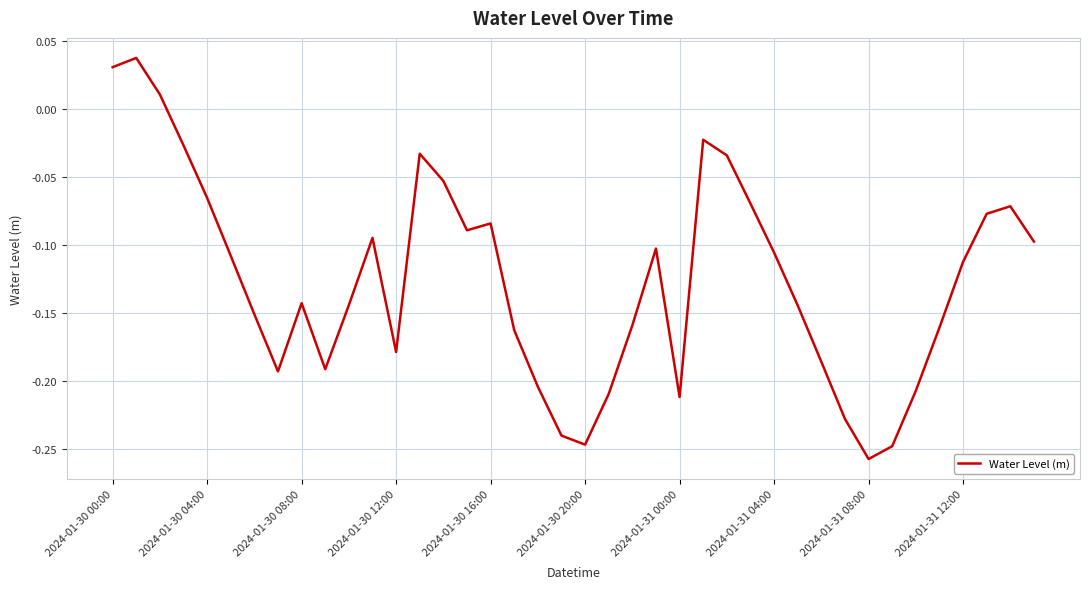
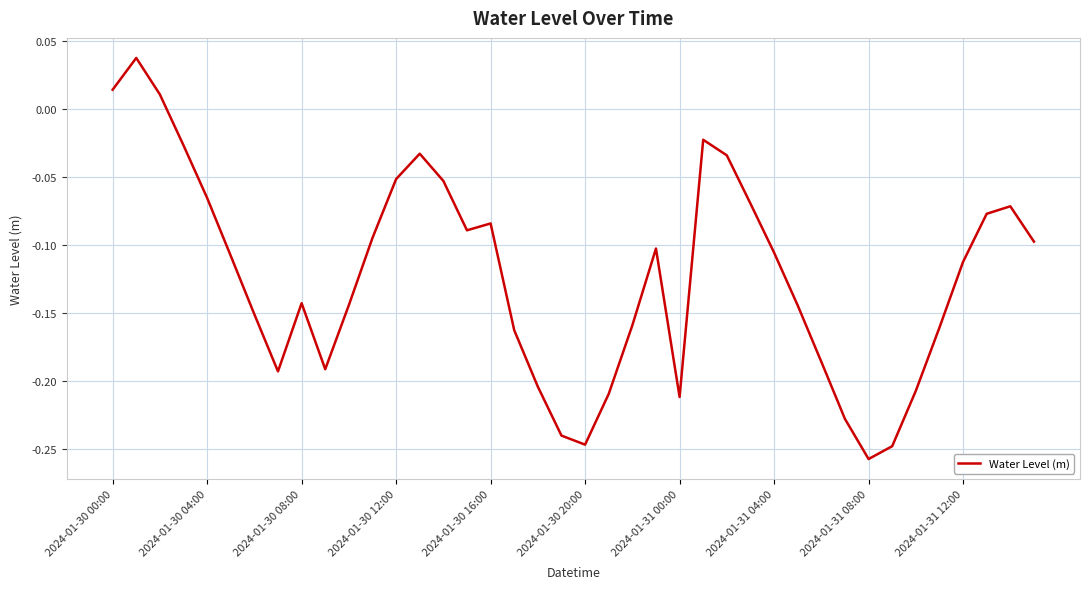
  {
-   "2024-01-30 00:00": 0.030,
+   "2024-01-30 00:00": 0.014,
    "2024-01-30 04:00": -0.066,
    "2024-01-30 08:00": -0.143,
-   "2024-01-30 12:00": -0.179,
+   "2024-01-30 12:00": -0.052,
    "2024-01-30 16:00": -0.084,
    "2024-01-30 20:00": -0.247,
    "2024-01-31 00:00": -0.212,
    "2024-01-31 04:00": -0.106,
    "2024-01-31 08:00": -0.257,
    "2024-01-31 12:00": -0.112
  }
